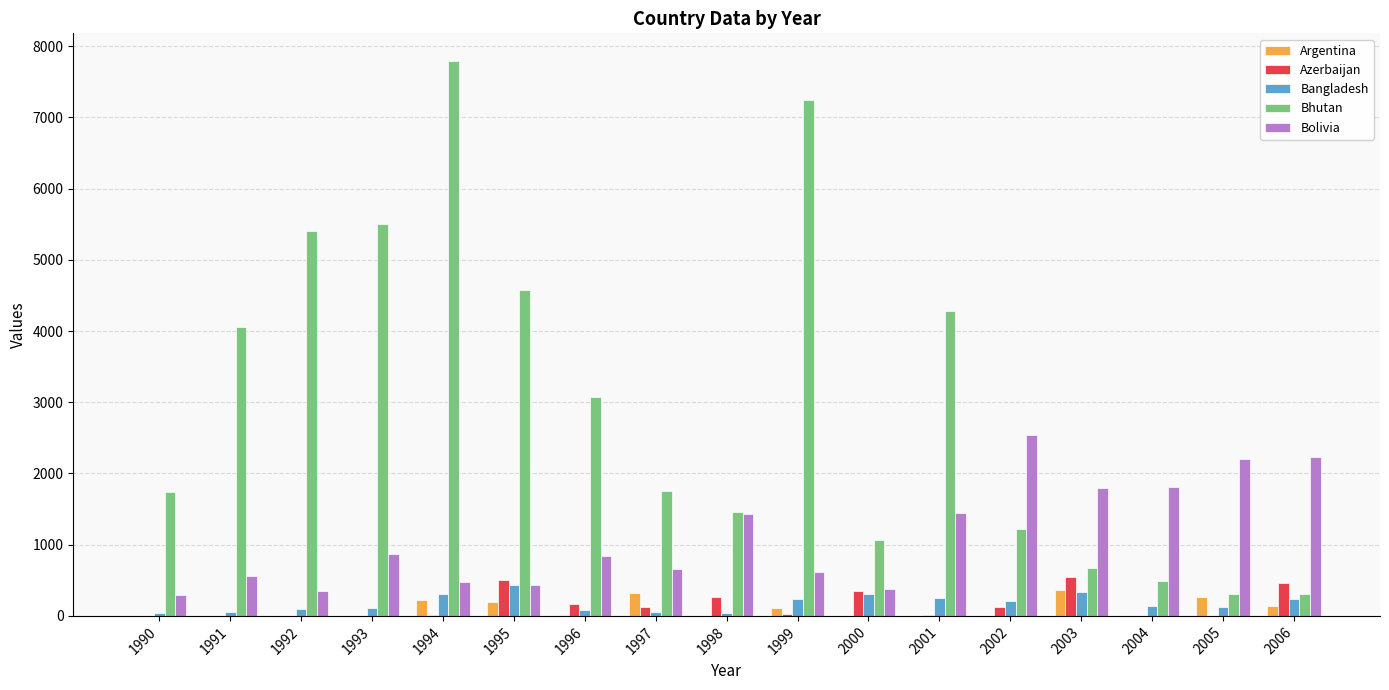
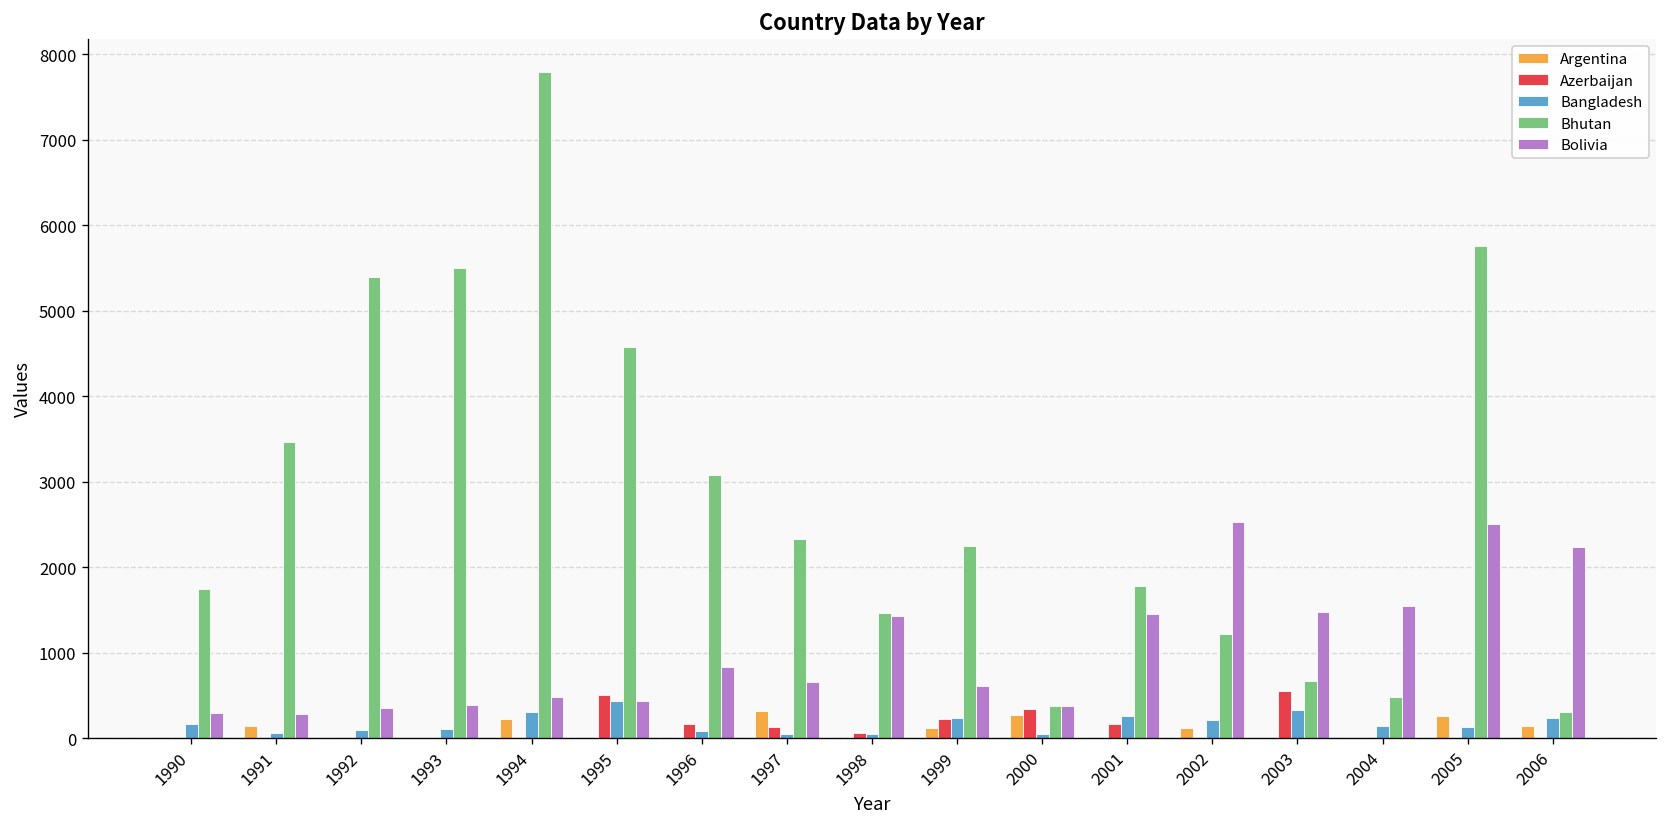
  {
    "Argentina": {
-     "1991": 0,
+     "1991": 100,
      "1994": 200,
-     "1995": 200,
+     "1995": 0,
      "1997": 300,
      "1999": 100,
-     "2000": 0,
-     "2002": 0,
-     "2003": 400,
+     "2000": 300,
+     "2002": 100,
+     "2003": 0,
      "2005": 300,
      "2006": 100
    },
    "Azerbaijan": {
      "1995": 500,
      "1996": 200,
      "1997": 100,
-     "1998": 300,
-     "1999": 0,
+     "1998": 100,
+     "1999": 200,
      "2000": 300,
-     "2001": 0,
-     "2002": 100,
+     "2001": 200,
+     "2002": 0,
      "2003": 500,
-     "2006": 500
+     "2006": 0
    },
    "Bangladesh": {
-     "1990": 0,
+     "1990": 200,
      "1991": 100,
      "1992": 100,
      "1993": 100,
      "1994": 300,
      "1995": 400,
      "1996": 100,
      "1997": 100,
      "1998": 0,
      "1999": 200,
-     "2000": 300,
+     "2000": 0,
      "2001": 300,
      "2002": 200,
      "2003": 300,
      "2004": 100,
      "2005": 100,
      "2006": 200
    },
    "Bhutan": {
      "1990": 1700,
-     "1991": 4100,
+     "1991": 3500,
      "1992": 5400,
      "1993": 5500,
      "1994": 7800,
      "1995": 4600,
      "1996": 3100,
-     "1997": 1800,
+     "1997": 2300,
      "1998": 1500,
-     "1999": 7200,
-     "2000": 1100,
-     "2001": 4300,
+     "1999": 2300,
+     "2000": 400,
+     "2001": 1800,
      "2002": 1200,
      "2003": 700,
      "2004": 500,
-     "2005": 300,
+     "2005": 5800,
      "2006": 300
    },
    "Bolivia": {
      "1990": 300,
-     "1991": 600,
+     "1991": 300,
      "1992": 400,
-     "1993": 900,
+     "1993": 400,
      "1994": 500,
      "1995": 400,
      "1996": 800,
      "1997": 700,
      "1998": 1400,
      "1999": 600,
      "2000": 400,
      "2001": 1500,
      "2002": 2500,
-     "2003": 1800,
-     "2004": 1800,
-     "2005": 2200,
+     "2003": 1500,
+     "2004": 1500,
+     "2005": 2500,
      "2006": 2200
    }
  }
